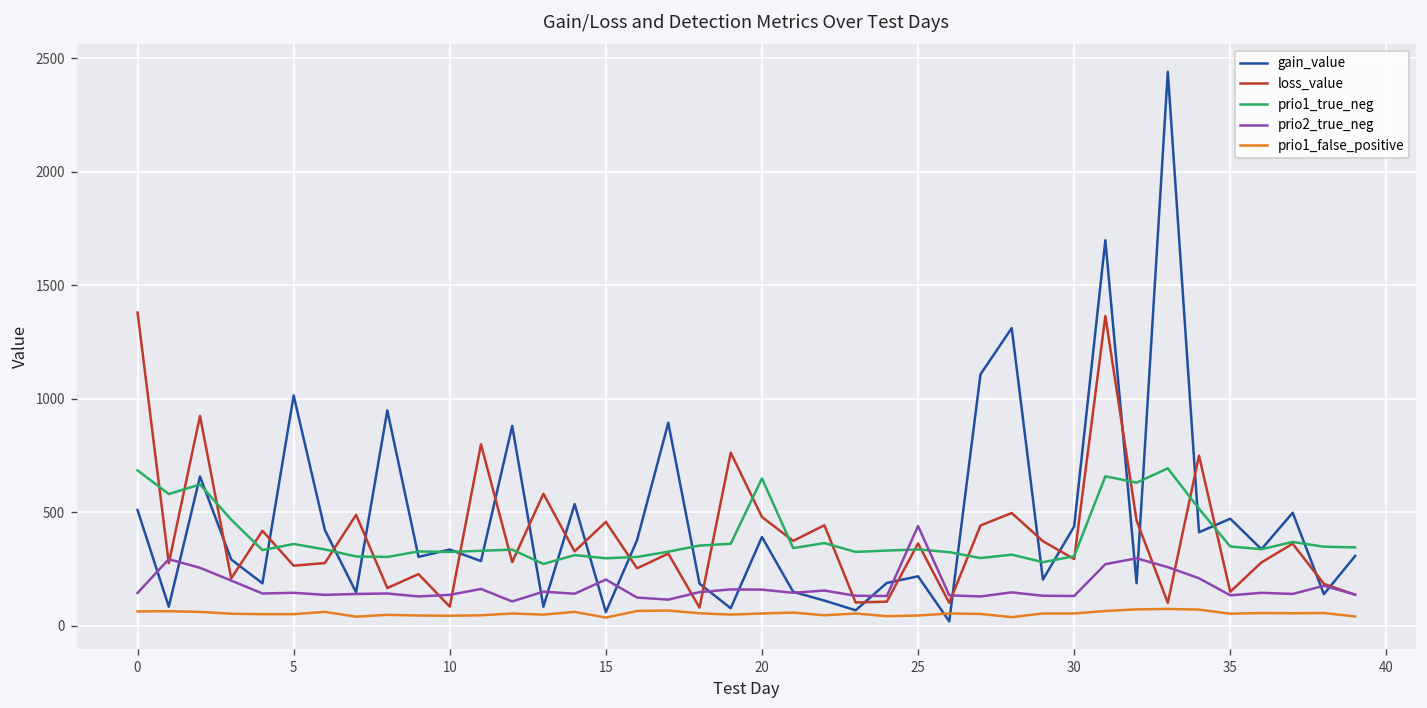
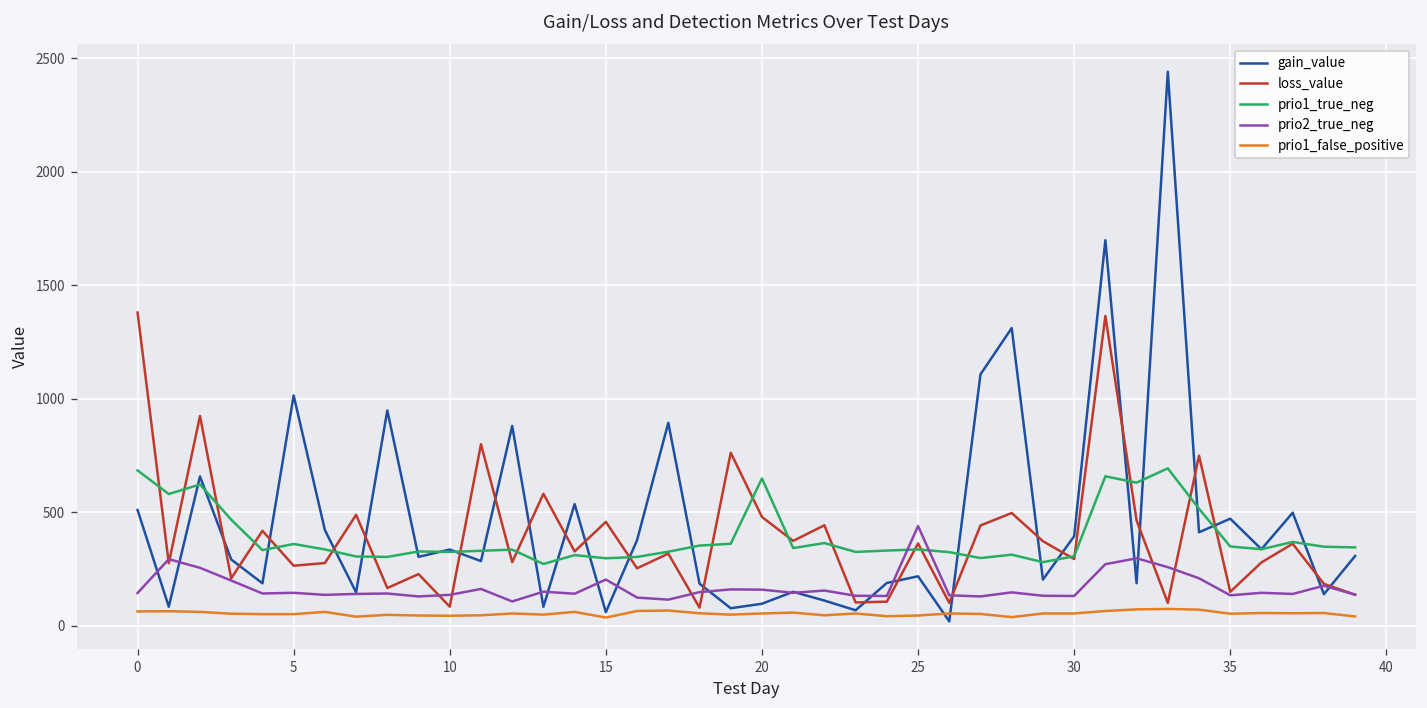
  {
    "gain_value": {
      "0": 510,
      "5": 1010,
      "15": 60,
-     "20": 390,
+     "20": 100,
      "25": 220,
-     "30": 440,
+     "30": 400,
      "35": 470
    },
    "loss_value": {
      "0": 1380,
      "5": 270,
      "10": 90,
      "15": 460,
      "20": 480,
      "25": 360,
      "35": 150
    },
    "prio1_true_neg": {
      "0": 690,
      "5": 360,
      "15": 300,
      "20": 650,
      "25": 340,
      "35": 350
    },
    "prio2_true_neg": {
      "0": 150,
      "5": 150,
      "10": 140,
      "15": 200,
      "20": 160,
      "25": 440,
      "30": 130,
      "35": 140
    },
    "prio1_false_positive": {
      "0": 60,
      "5": 50,
      "10": 50,
      "15": 40,
      "20": 60,
      "25": 50,
      "30": 60,
      "35": 50
    }
  }
